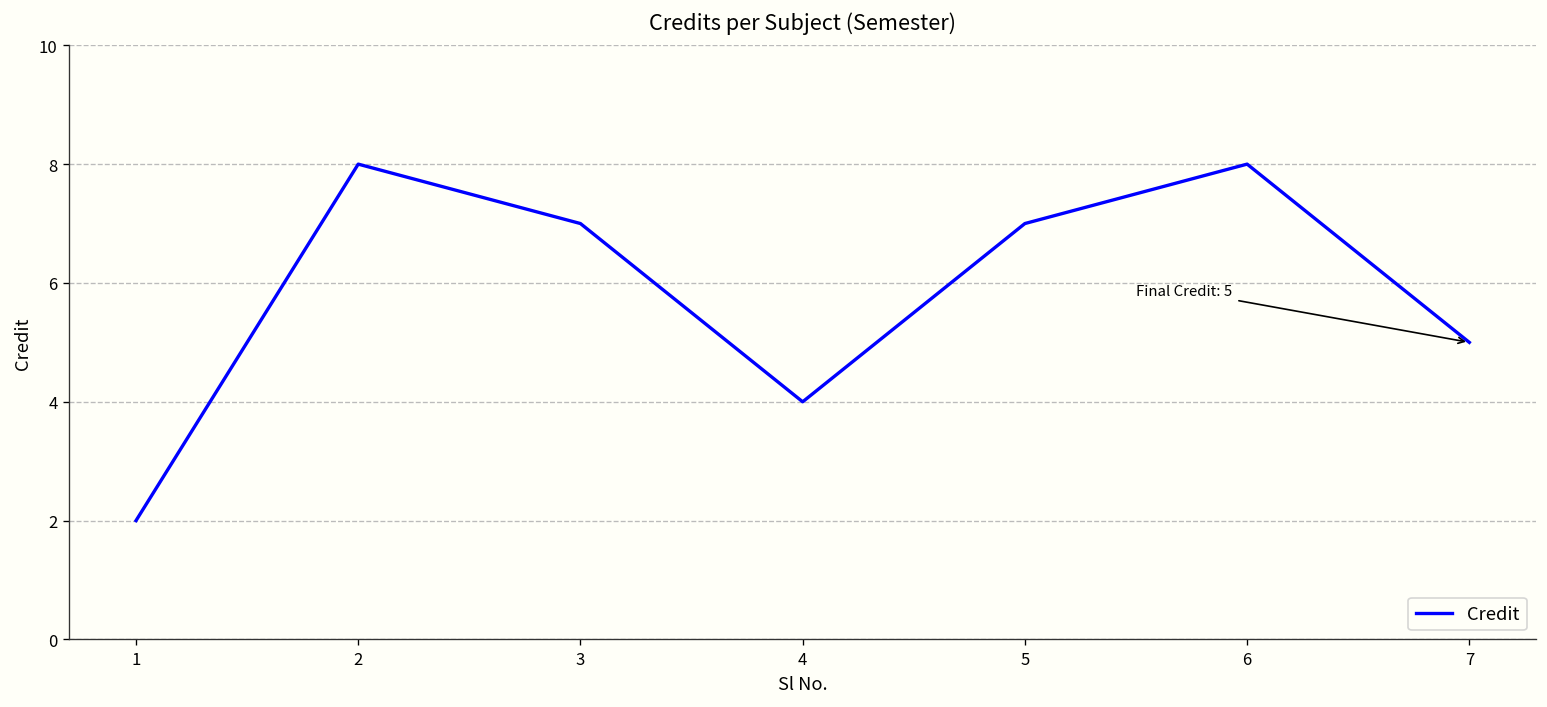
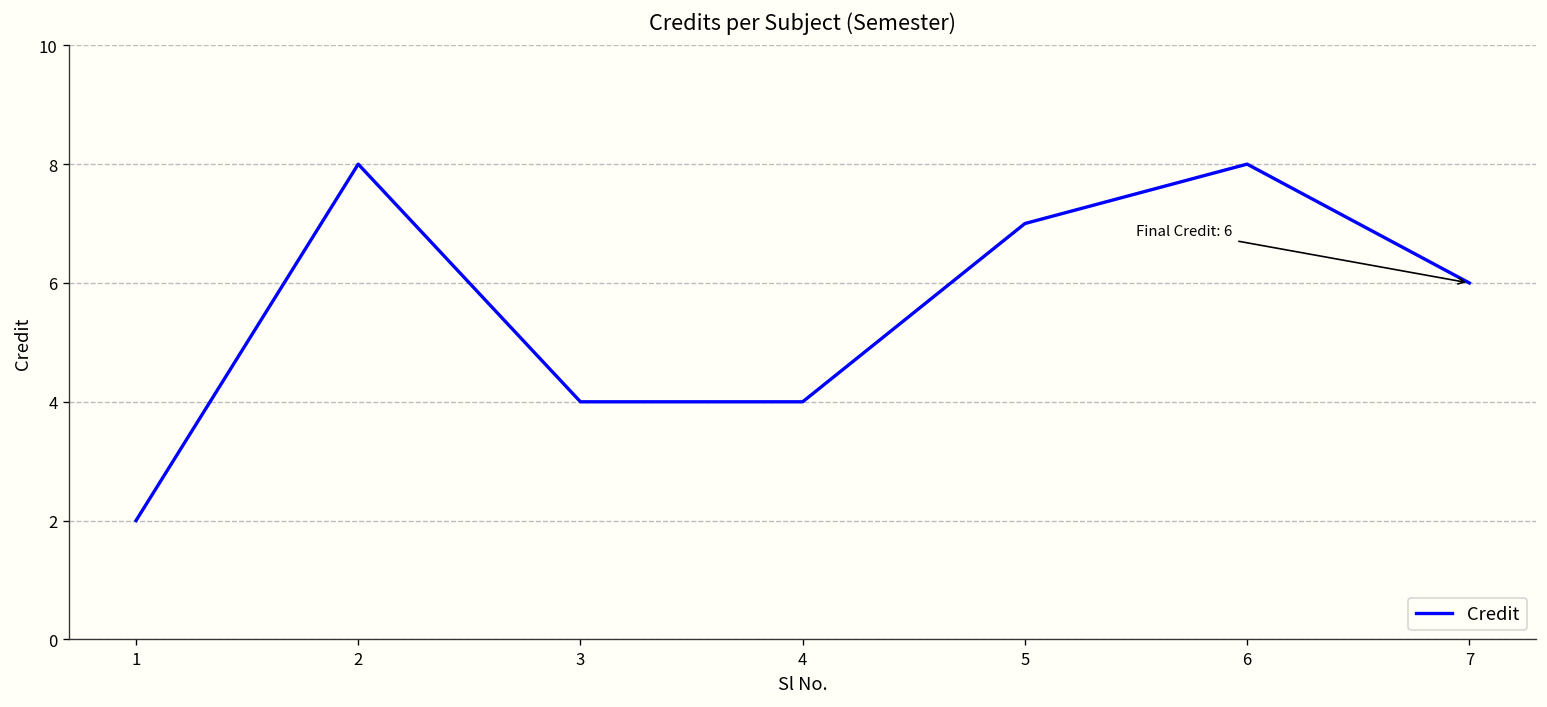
  {
-   "3": 7,
-   "7": 5
+   "3": 4,
+   "7": 6
  }
